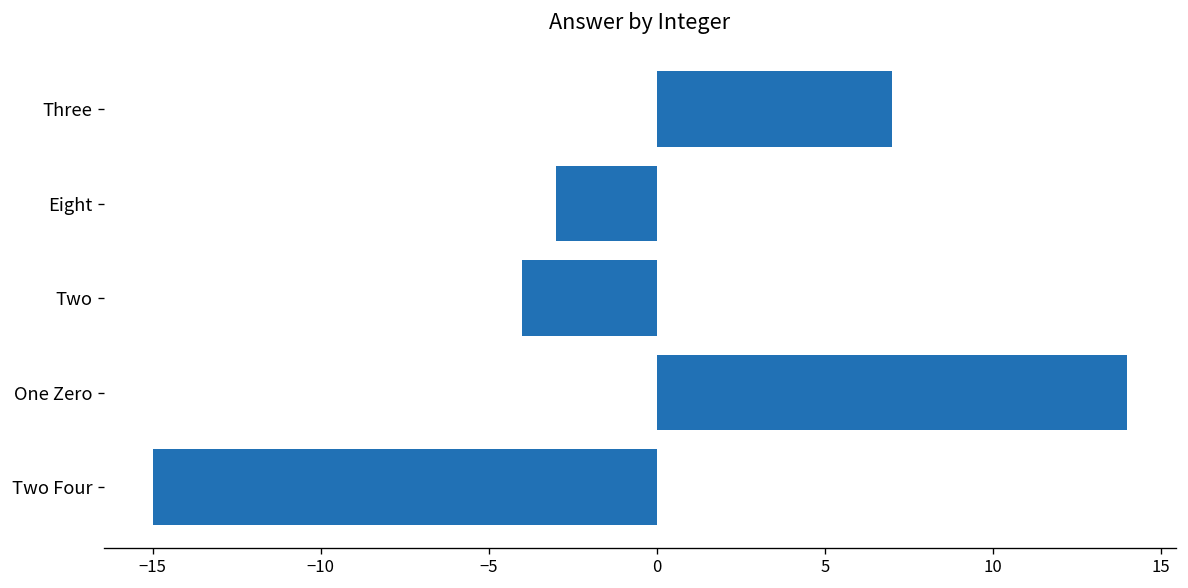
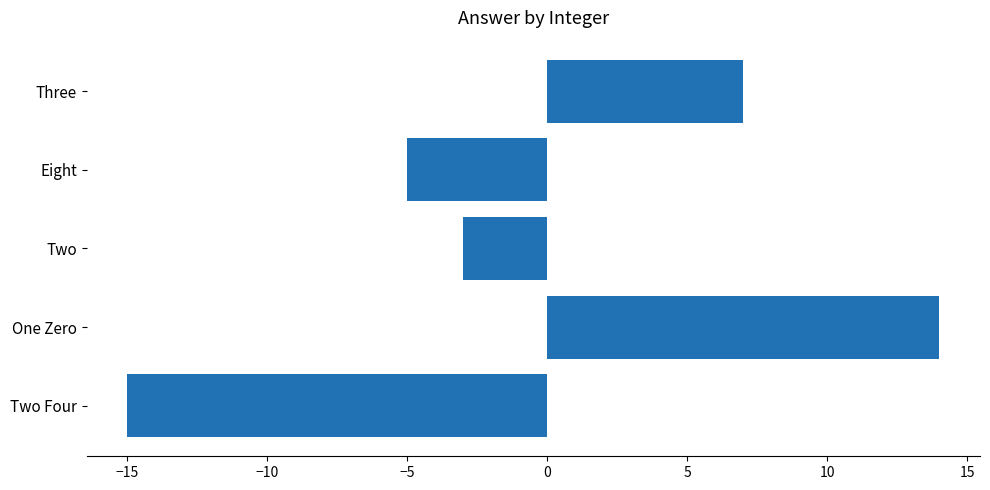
  {
    "Three": 7,
-   "Eight": -3,
-   "Two": -4,
+   "Eight": -5,
+   "Two": -3,
    "One Zero": 14,
    "Two Four": -15
  }
